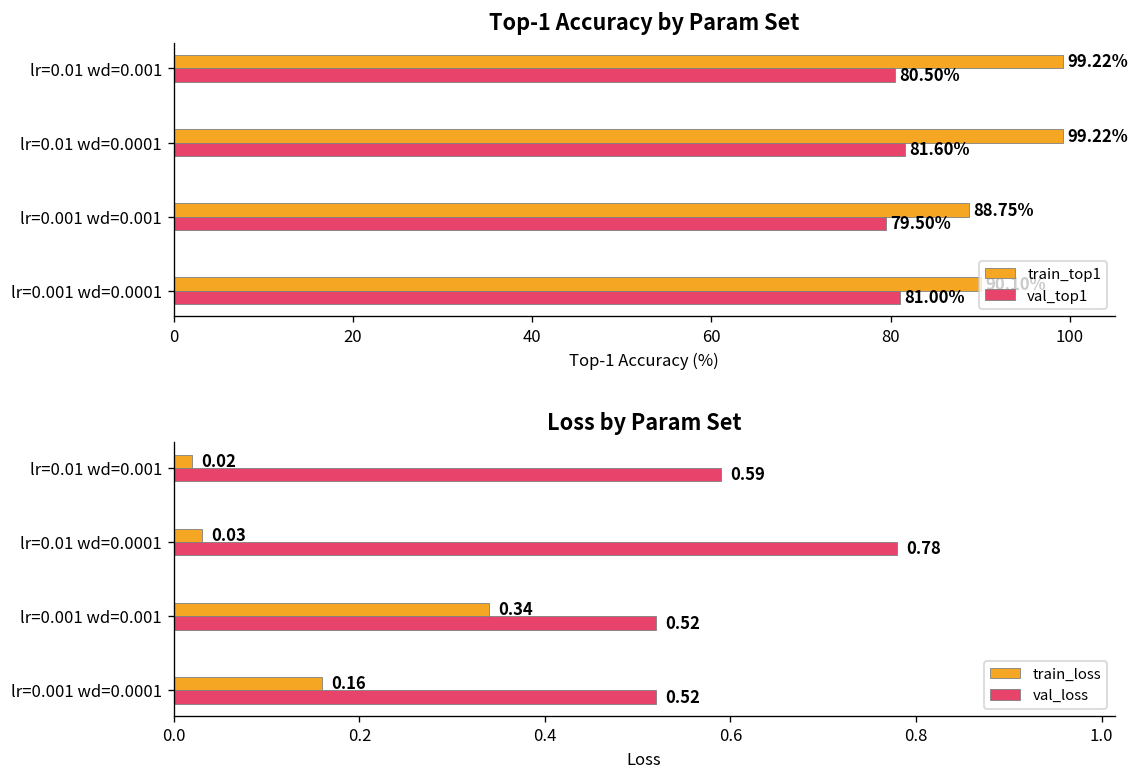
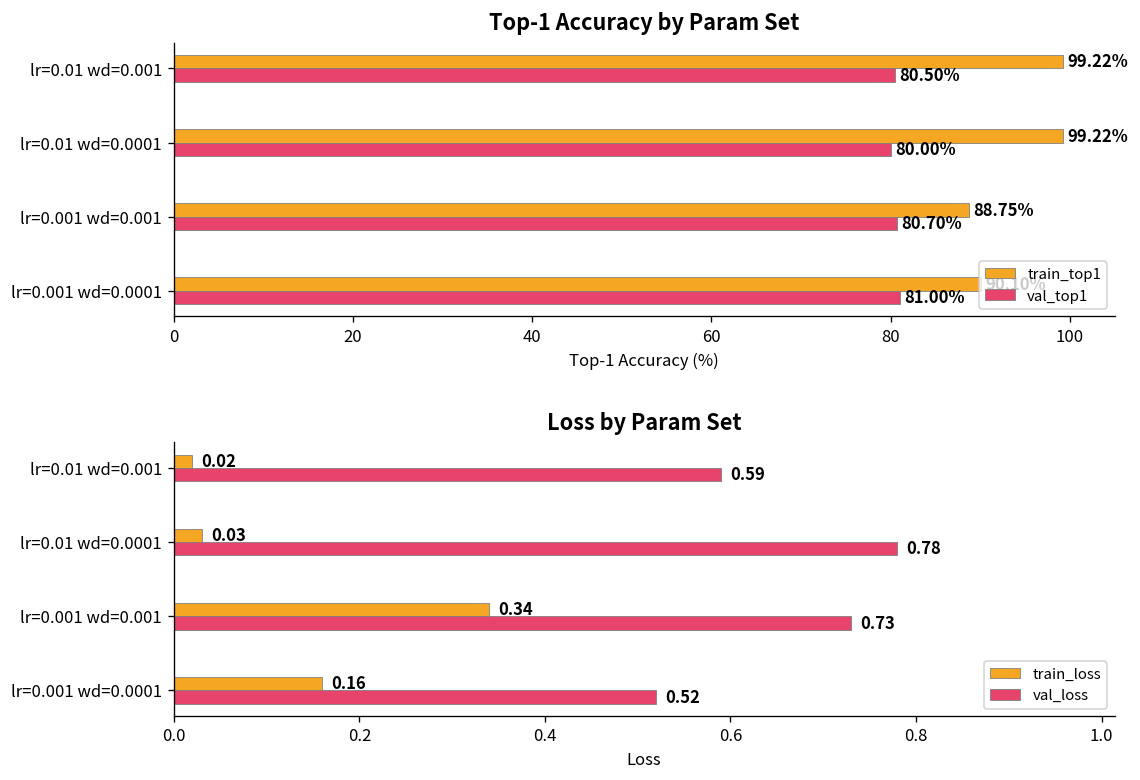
  {
    "Top-1 Accuracy by Param Set": {
      "train_top1": {
        "lr=0.01 wd=0.001": "99.22%",
        "lr=0.01 wd=0.0001": "99.22%",
        "lr=0.001 wd=0.001": "88.75%"
      },
      "val_top1": {
        "lr=0.01 wd=0.001": "80.50%",
-       "lr=0.01 wd=0.0001": "81.60%",
-       "lr=0.001 wd=0.001": "79.50%",
+       "lr=0.01 wd=0.0001": "80.00%",
+       "lr=0.001 wd=0.001": "80.70%",
        "lr=0.001 wd=0.0001": "81.00%"
      }
    },
    "Loss by Param Set": {
      "train_loss": {
        "lr=0.01 wd=0.001": "0.02",
        "lr=0.01 wd=0.0001": "0.03",
        "lr=0.001 wd=0.001": "0.34",
        "lr=0.001 wd=0.0001": "0.16"
      },
      "val_loss": {
        "lr=0.01 wd=0.001": "0.59",
        "lr=0.01 wd=0.0001": "0.78",
-       "lr=0.001 wd=0.001": "0.52",
+       "lr=0.001 wd=0.001": "0.73",
        "lr=0.001 wd=0.0001": "0.52"
      }
    }
  }
